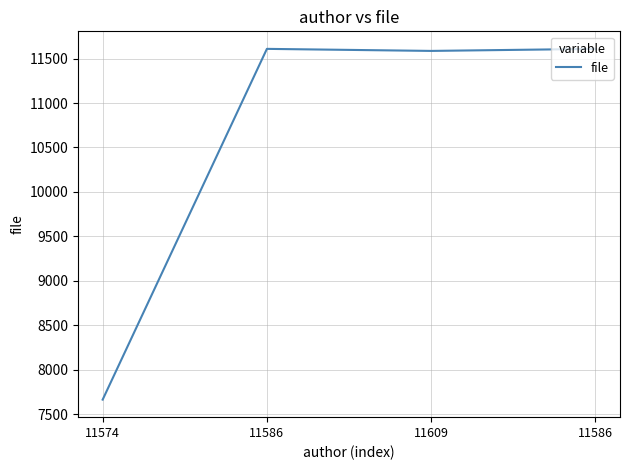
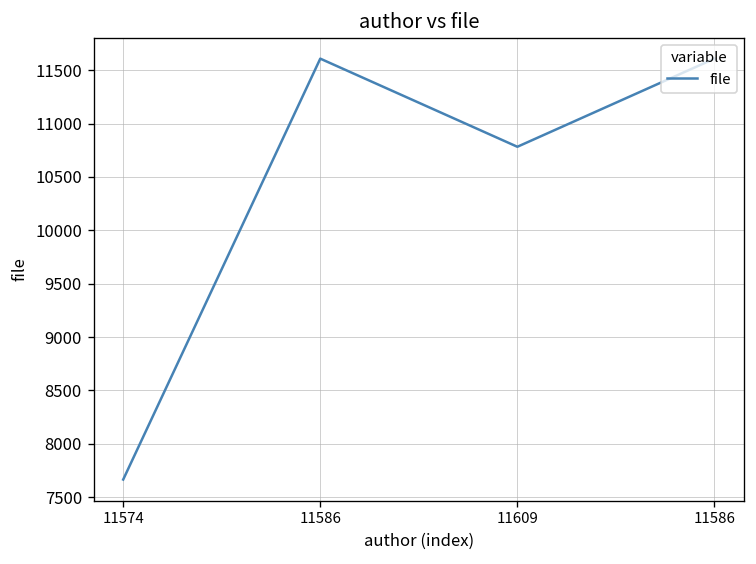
  {
    "11574": 7700,
-   "11609": 11600
+   "11609": 10800
  }
